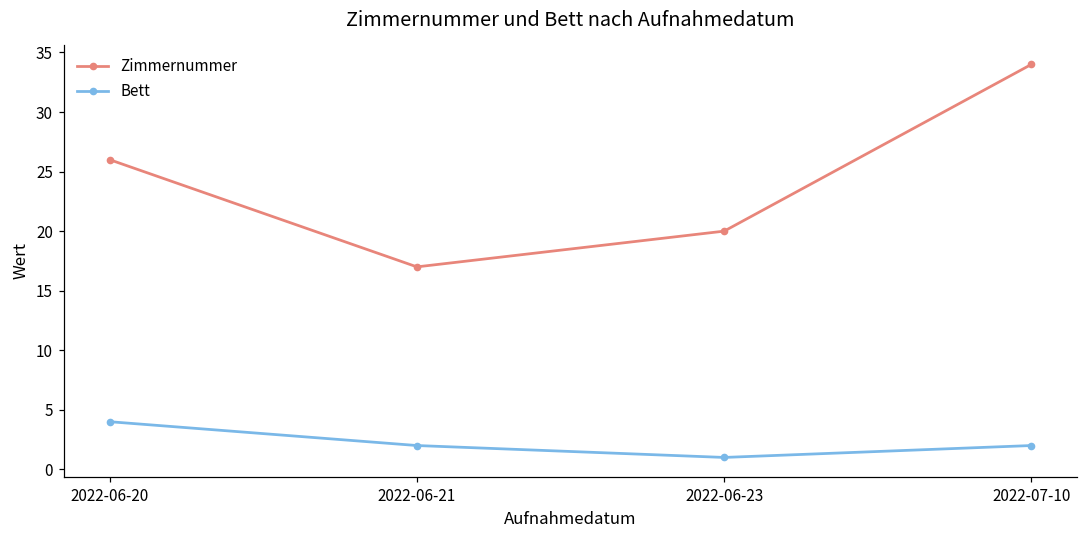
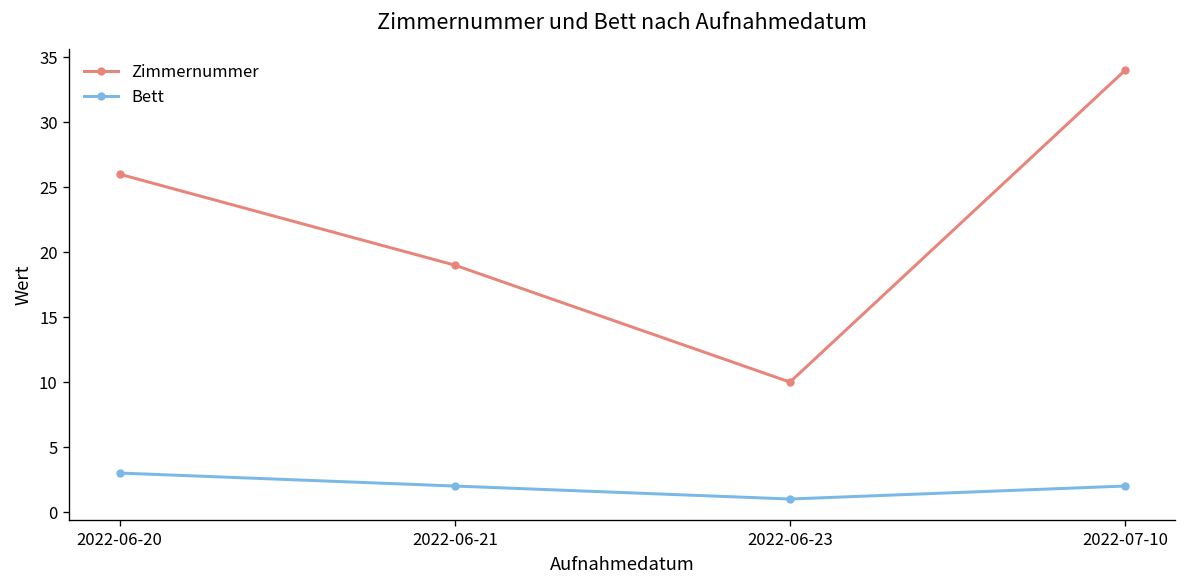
  {
    "Zimmernummer": {
      "2022-06-20": 26,
-     "2022-06-21": 17,
-     "2022-06-23": 20,
+     "2022-06-21": 19,
+     "2022-06-23": 10,
      "2022-07-10": 34
    },
    "Bett": {
-     "2022-06-20": 4,
+     "2022-06-20": 3,
      "2022-06-21": 2,
      "2022-06-23": 1,
      "2022-07-10": 2
    }
  }
